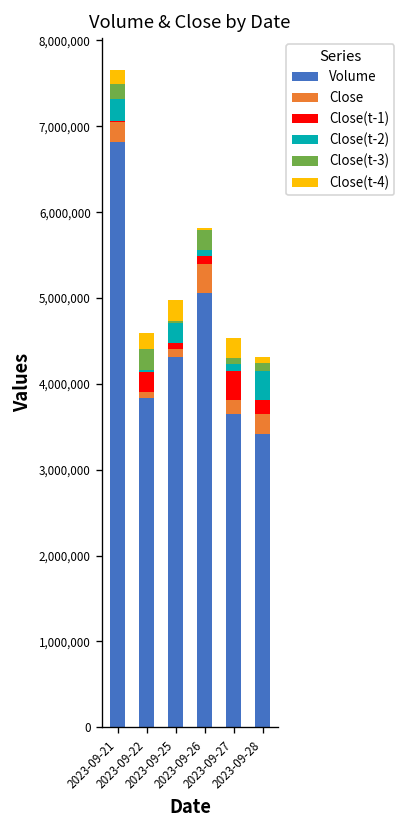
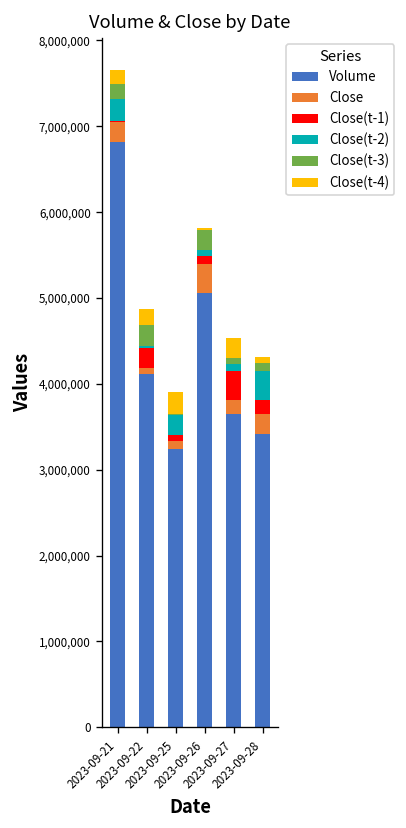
  {
    "Volume": {
      "2023-09-21": "6,800,000",
-     "2023-09-22": "3,800,000",
-     "2023-09-25": "4,300,000",
+     "2023-09-22": "4,100,000",
+     "2023-09-25": "3,200,000",
      "2023-09-26": "5,100,000",
      "2023-09-27": "3,600,000",
      "2023-09-28": "3,400,000"
    },
    "Close": {
      "2023-09-21": "200,000",
      "2023-09-22": "100,000",
      "2023-09-25": "100,000",
      "2023-09-26": "300,000",
      "2023-09-27": "200,000",
      "2023-09-28": "200,000"
    },
    "Close(t-1)": {
      "2023-09-22": "200,000",
      "2023-09-25": "100,000",
      "2023-09-26": "100,000",
      "2023-09-27": "300,000",
      "2023-09-28": "200,000"
    },
    "Close(t-2)": {
      "2023-09-21": "200,000",
      "2023-09-25": "200,000",
      "2023-09-26": "100,000",
      "2023-09-27": "100,000",
      "2023-09-28": "300,000"
    },
    "Close(t-3)": {
      "2023-09-21": "200,000",
      "2023-09-22": "200,000",
      "2023-09-26": "200,000",
      "2023-09-27": "100,000",
      "2023-09-28": "100,000"
    },
    "Close(t-4)": {
      "2023-09-21": "200,000",
      "2023-09-22": "200,000",
      "2023-09-25": "200,000",
      "2023-09-27": "200,000",
      "2023-09-28": "100,000"
    }
  }
